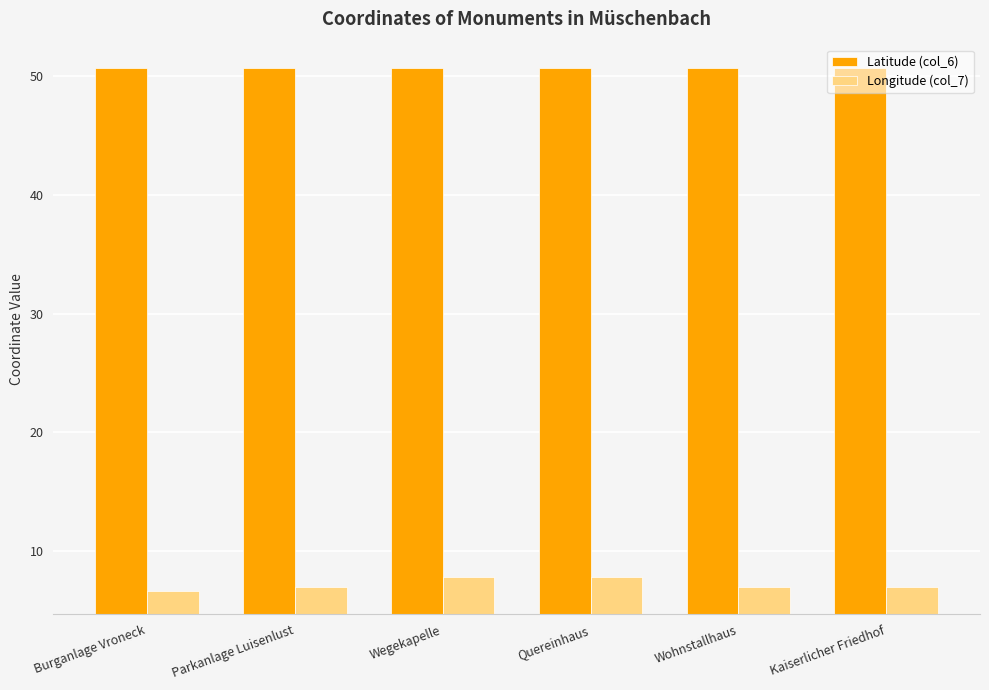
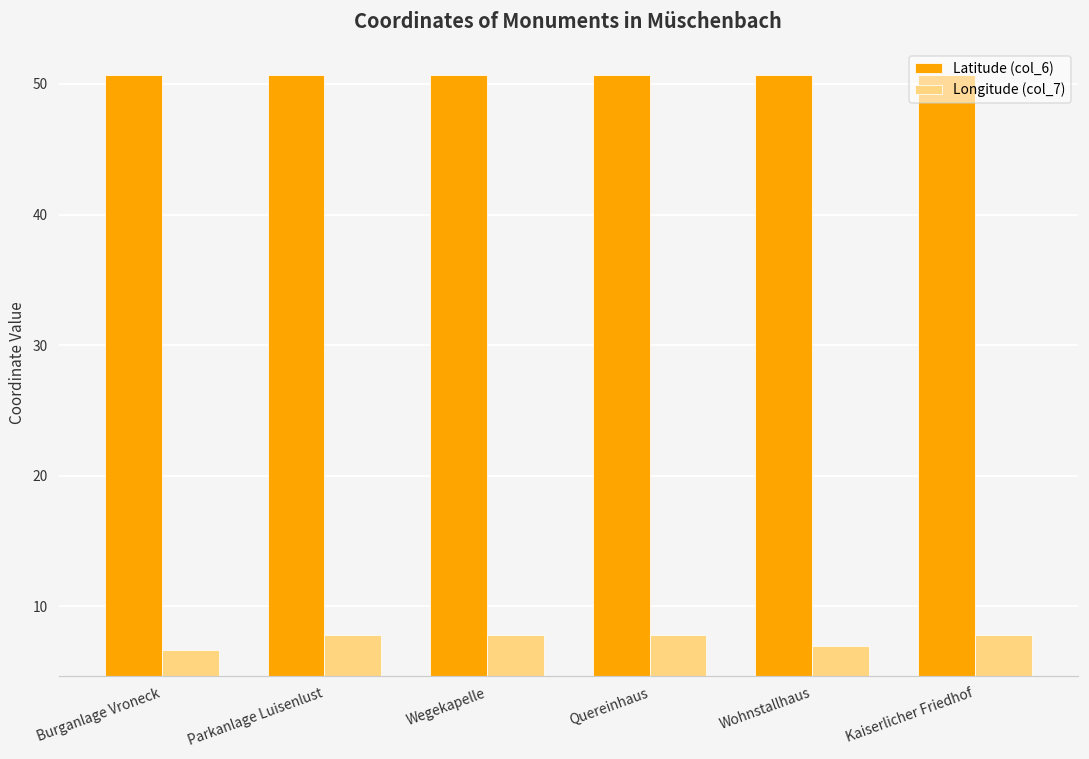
  {
    "Latitude (col_6)": {
      "Burganlage Vroneck": 50.7,
      "Parkanlage Luisenlust": 50.7,
      "Wegekapelle": 50.7,
      "Quereinhaus": 50.7,
      "Wohnstallhaus": 50.7
    },
    "Longitude (col_7)": {
      "Burganlage Vroneck": 6.7,
-     "Parkanlage Luisenlust": 7.0,
+     "Parkanlage Luisenlust": 7.8,
      "Wegekapelle": 7.8,
      "Quereinhaus": 7.8,
      "Wohnstallhaus": 6.9,
-     "Kaiserlicher Friedhof": 7.0
+     "Kaiserlicher Friedhof": 7.8
    }
  }
